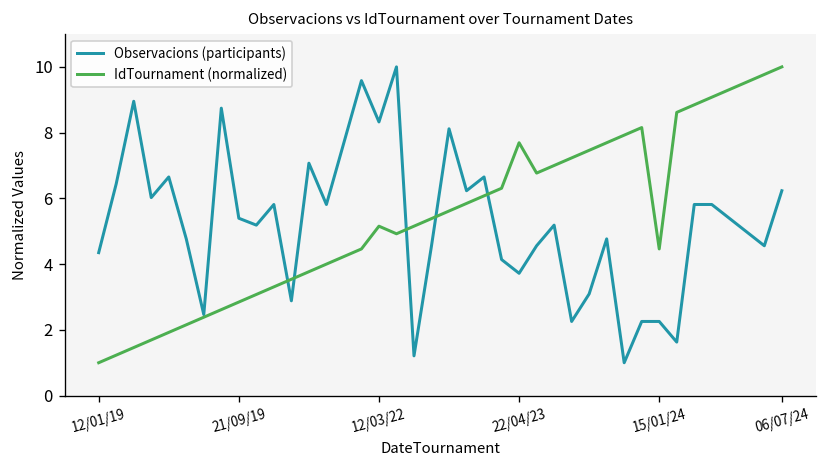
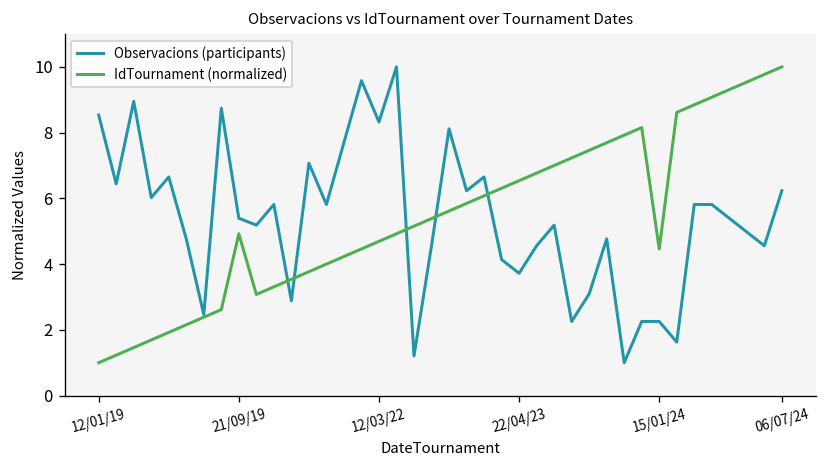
  {
    "Observacions (participants)": {
-     "12/01/19": 4.3,
+     "12/01/19": 8.5,
      "21/09/19": 5.4,
      "12/03/22": 8.3,
      "22/04/23": 3.7,
      "15/01/24": 2.3,
      "06/07/24": 6.2
    },
    "IdTournament (normalized)": {
      "12/01/19": 1.0,
-     "21/09/19": 2.8,
-     "12/03/22": 5.2,
-     "22/04/23": 7.7,
+     "21/09/19": 4.9,
+     "12/03/22": 4.7,
+     "22/04/23": 6.5,
      "15/01/24": 4.5,
      "06/07/24": 10.0
    }
  }
